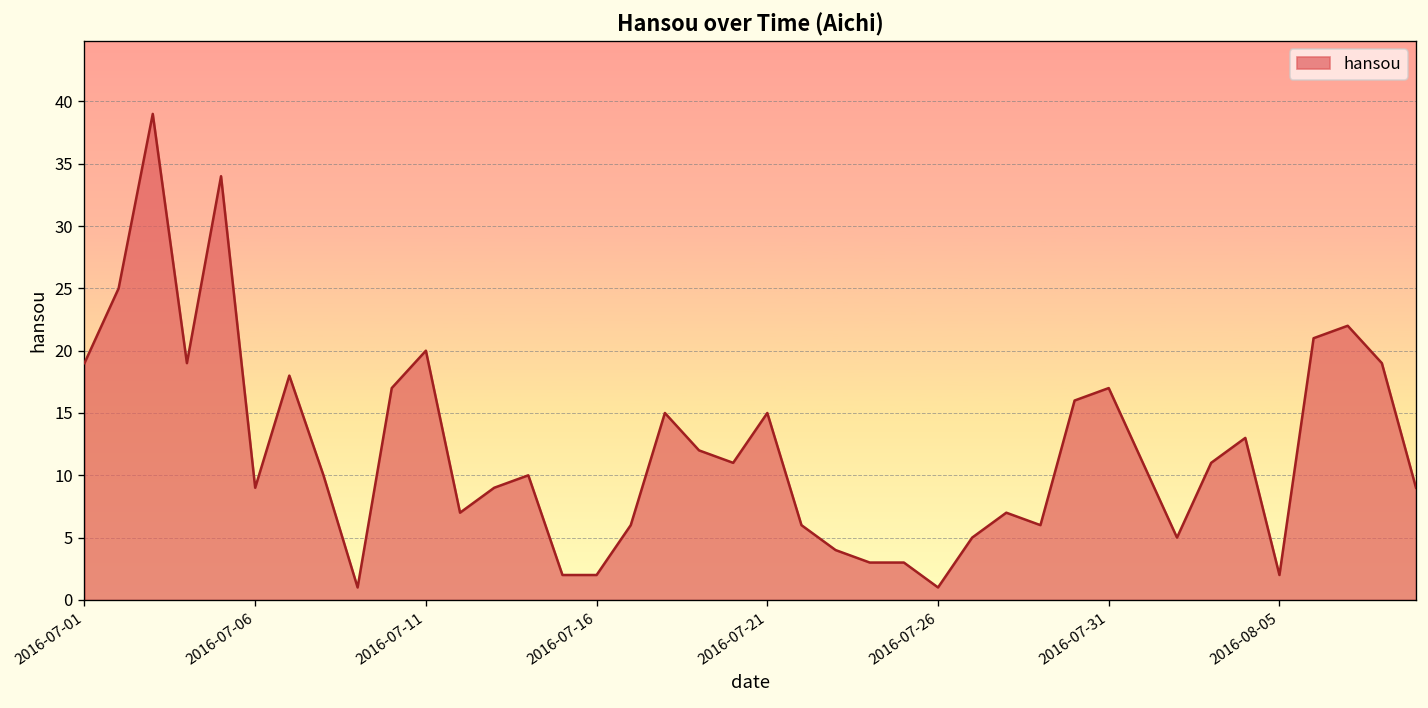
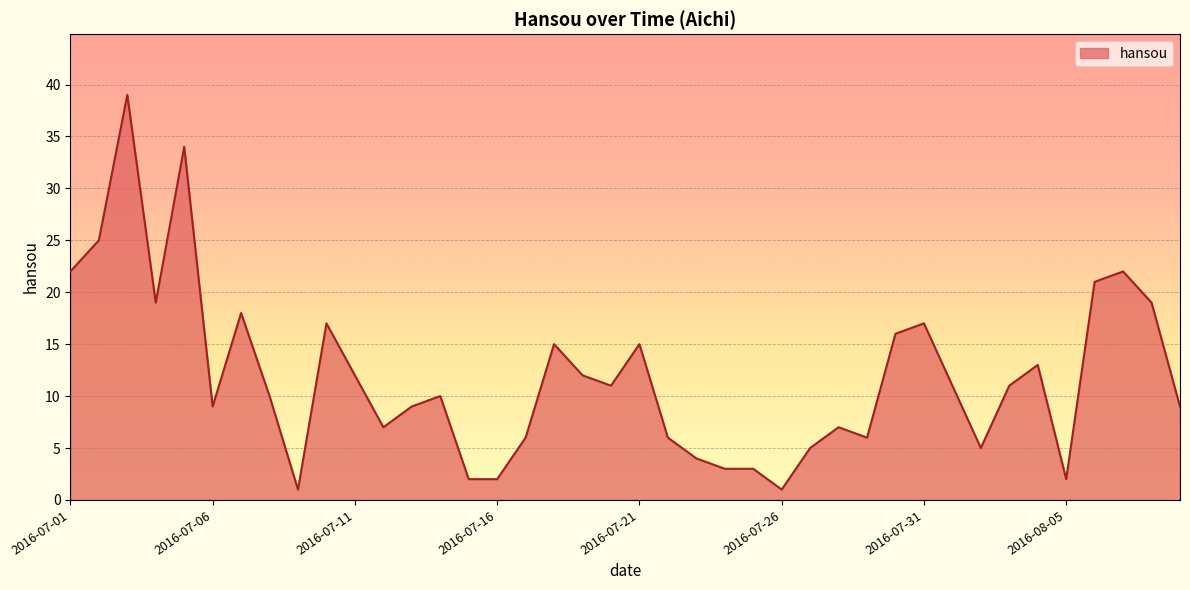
  {
-   "2016-07-01": 19,
+   "2016-07-01": 22,
    "2016-07-06": 9,
-   "2016-07-11": 20,
+   "2016-07-11": 12,
    "2016-07-16": 2,
    "2016-07-21": 15,
    "2016-07-26": 1,
    "2016-07-31": 17,
    "2016-08-05": 2
  }
